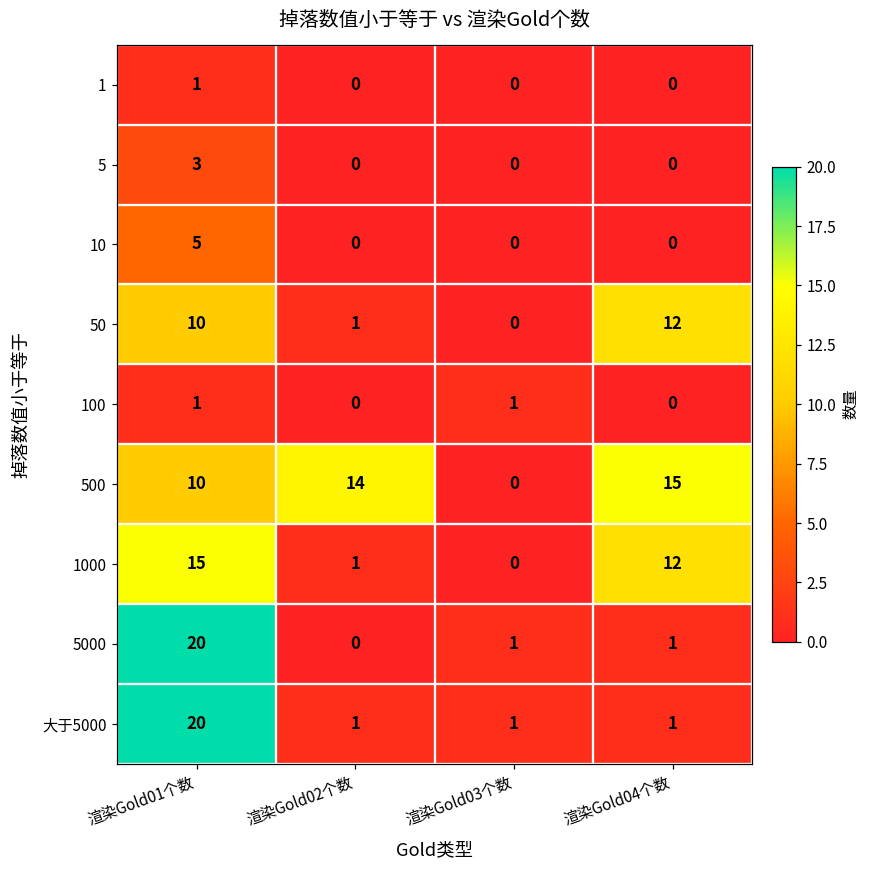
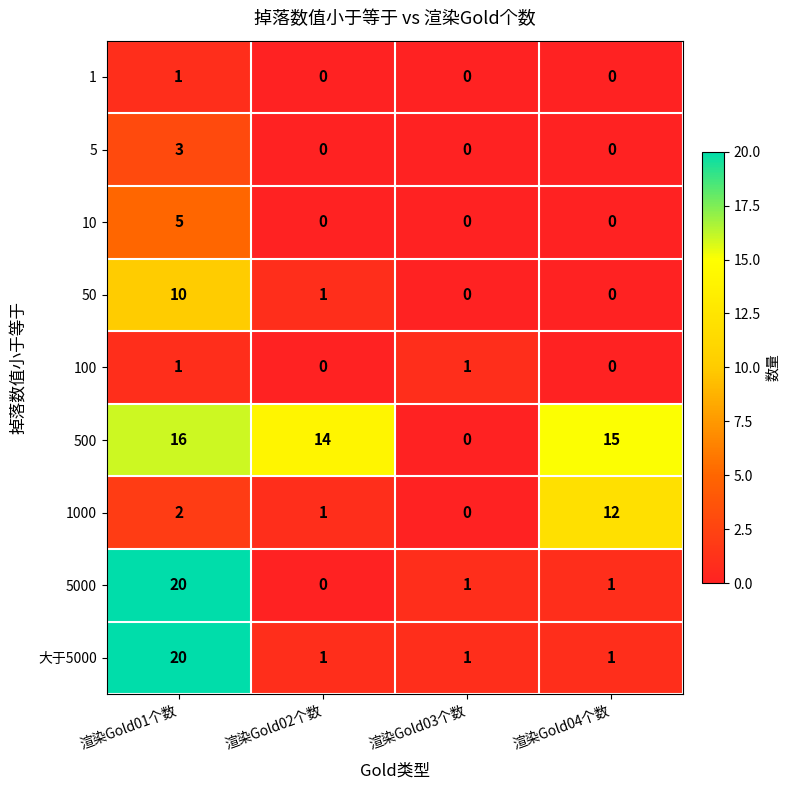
  {
    "1": {
      "渲染Gold01个数": 1,
      "渲染Gold02个数": 0,
      "渲染Gold03个数": 0,
      "渲染Gold04个数": 0
    },
    "5": {
      "渲染Gold01个数": 3,
      "渲染Gold02个数": 0,
      "渲染Gold03个数": 0,
      "渲染Gold04个数": 0
    },
    "10": {
      "渲染Gold01个数": 5,
      "渲染Gold02个数": 0,
      "渲染Gold03个数": 0,
      "渲染Gold04个数": 0
    },
    "50": {
      "渲染Gold01个数": 10,
      "渲染Gold02个数": 1,
      "渲染Gold03个数": 0,
-     "渲染Gold04个数": 12
+     "渲染Gold04个数": 0
    },
    "100": {
      "渲染Gold01个数": 1,
      "渲染Gold02个数": 0,
      "渲染Gold03个数": 1,
      "渲染Gold04个数": 0
    },
    "500": {
-     "渲染Gold01个数": 10,
+     "渲染Gold01个数": 16,
      "渲染Gold02个数": 14,
      "渲染Gold03个数": 0,
      "渲染Gold04个数": 15
    },
    "1000": {
-     "渲染Gold01个数": 15,
+     "渲染Gold01个数": 2,
      "渲染Gold02个数": 1,
      "渲染Gold03个数": 0,
      "渲染Gold04个数": 12
    },
    "5000": {
      "渲染Gold01个数": 20,
      "渲染Gold02个数": 0,
      "渲染Gold03个数": 1,
      "渲染Gold04个数": 1
    },
    "大于5000": {
      "渲染Gold01个数": 20,
      "渲染Gold02个数": 1,
      "渲染Gold03个数": 1,
      "渲染Gold04个数": 1
    }
  }
